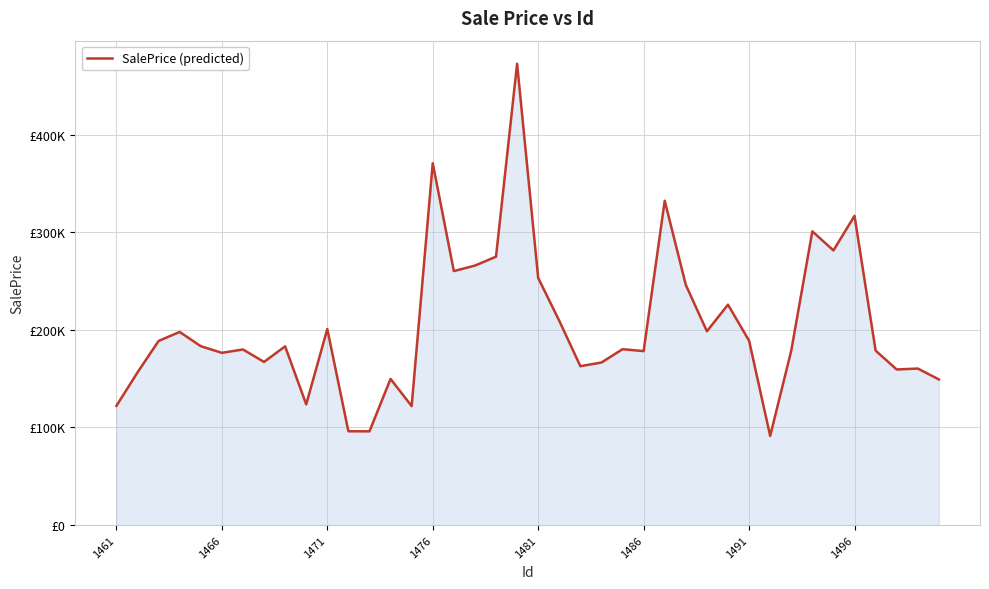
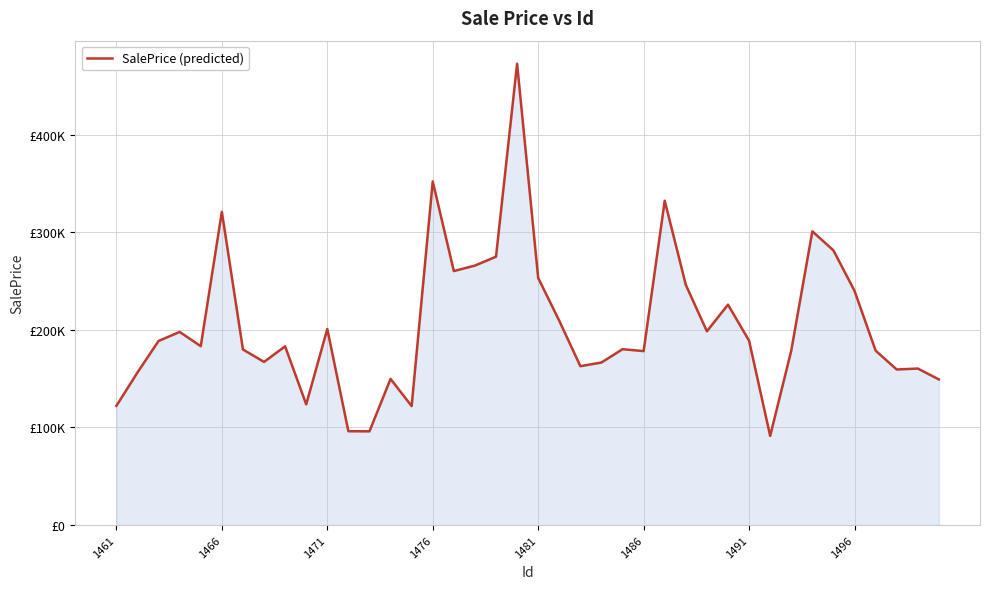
  {
    "1461": "£120000",
-   "1466": "£180000",
+   "1466": "£320000",
    "1471": "£200000",
-   "1476": "£370000",
+   "1476": "£350000",
    "1481": "£250000",
    "1486": "£180000",
    "1491": "£190000",
-   "1496": "£320000"
+   "1496": "£240000"
  }
